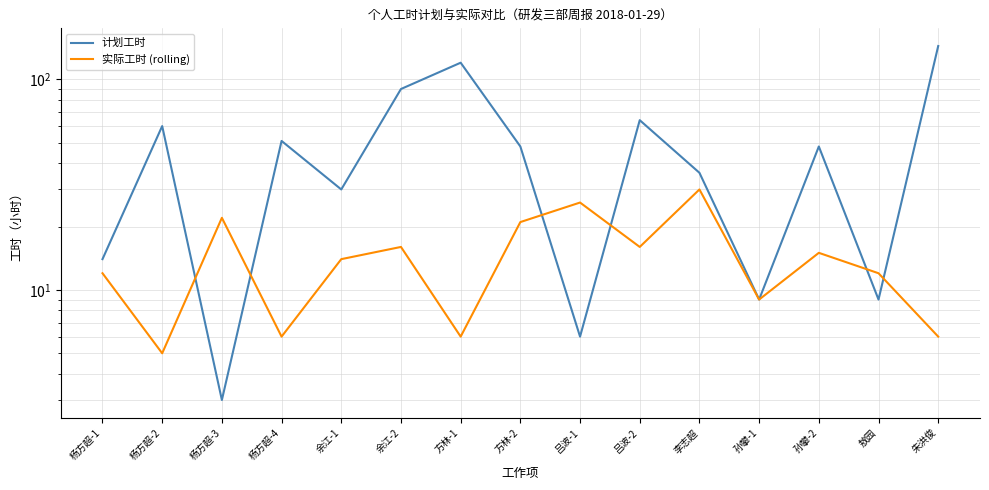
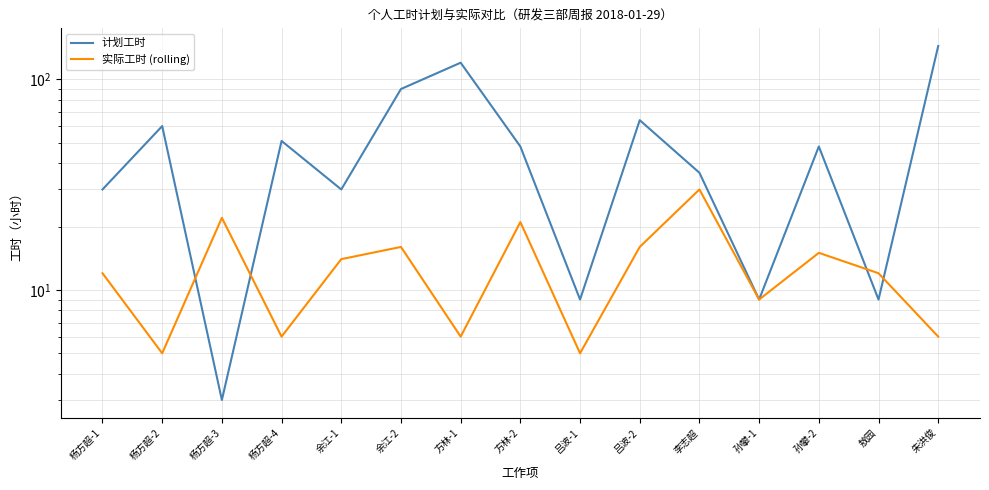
  {
    "计划工时": {
-     "杨方超-1": 14,
+     "杨方超-1": 30,
      "杨方超-2": 60,
      "杨方超-3": 3,
      "杨方超-4": 51,
      "余江-1": 30,
      "余江-2": 90,
      "方林-1": 120,
      "方林-2": 48,
-     "吕波-1": 6,
+     "吕波-1": 9,
      "吕波-2": 64,
      "李志超": 36,
      "孙攀-2": 48,
      "敖园": 9,
      "朱洪俊": 140
    },
    "实际工时 (rolling)": {
      "杨方超-1": 12,
      "杨方超-2": 5,
      "杨方超-3": 22,
      "杨方超-4": 6,
      "余江-1": 14,
      "余江-2": 16,
      "方林-1": 6,
      "方林-2": 21,
-     "吕波-1": 26,
+     "吕波-1": 5,
      "吕波-2": 16,
      "李志超": 30,
      "孙攀-2": 15,
      "敖园": 12,
      "朱洪俊": 6
    }
  }
